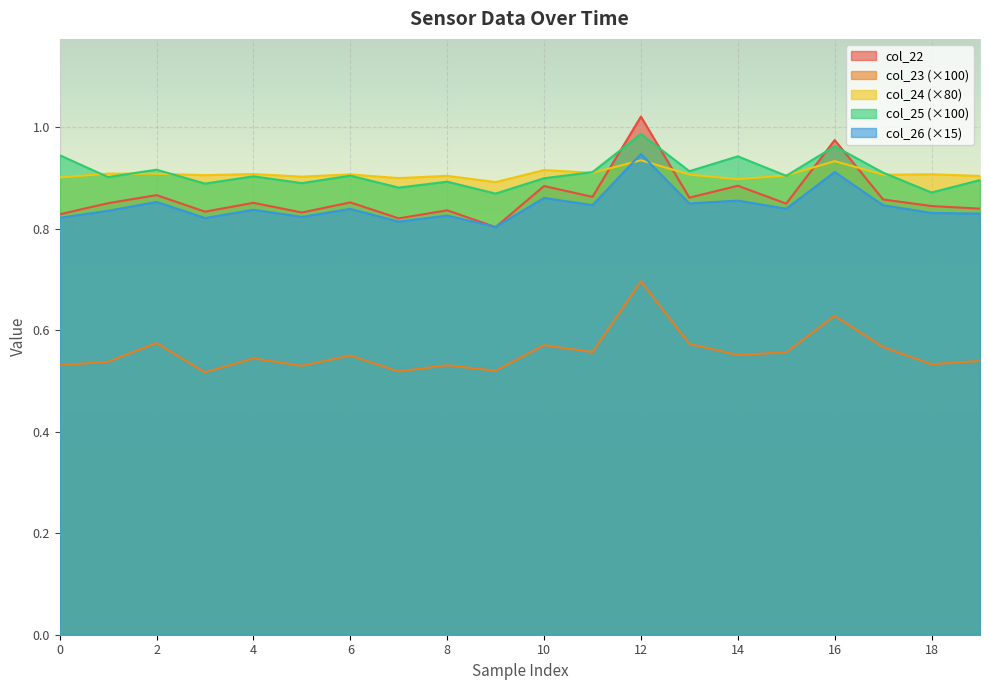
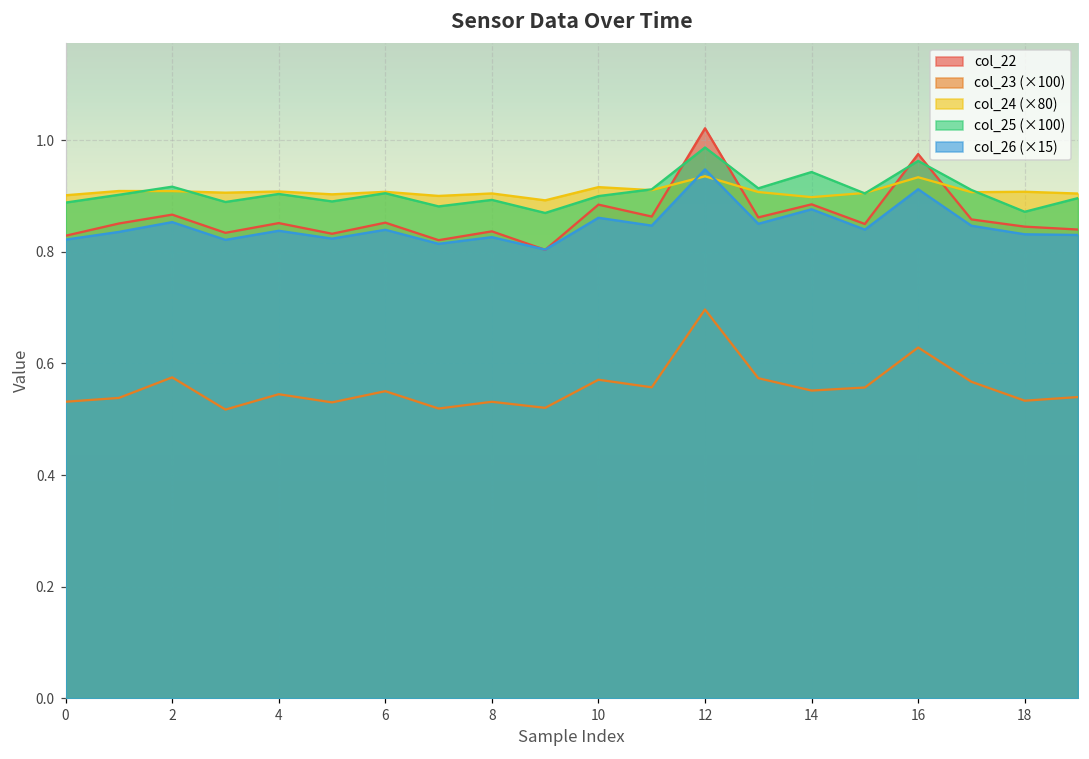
  {
    "col_24 (×80)": {
      "0": 0.90,
      "2": 0.91,
      "8": 0.90,
      "10": 0.92,
      "12": 0.94,
      "14": 0.90,
      "16": 0.93,
      "18": 0.91
    },
    "col_25 (×100)": {
-     "0": 0.95,
+     "0": 0.89,
      "2": 0.92,
      "8": 0.89,
      "10": 0.90,
      "12": 0.99,
      "14": 0.94,
      "16": 0.96,
      "18": 0.87
    },
    "col_26 (×15)": {
      "0": 0.82,
      "2": 0.85,
      "4": 0.84,
      "6": 0.84,
      "8": 0.83,
      "10": 0.86,
      "12": 0.95,
-     "14": 0.86,
+     "14": 0.88,
      "16": 0.91,
      "18": 0.83
    }
  }
